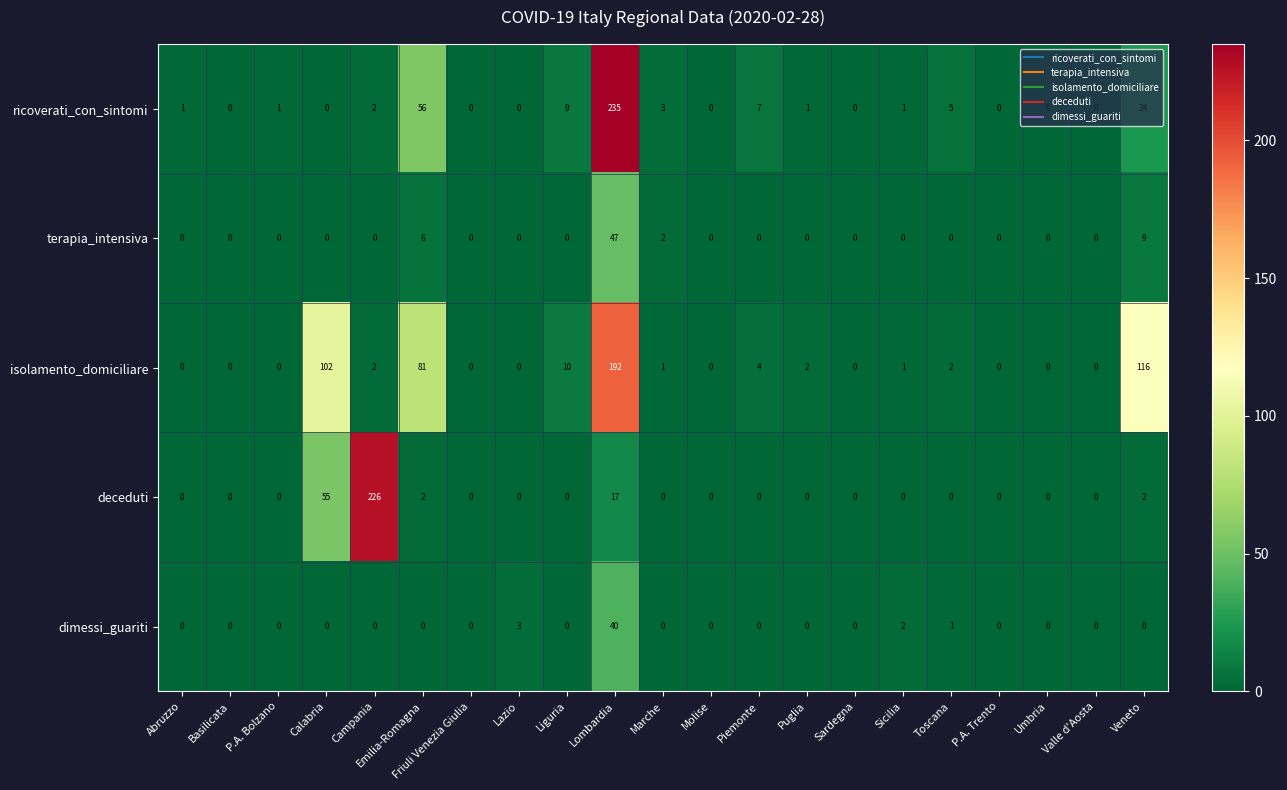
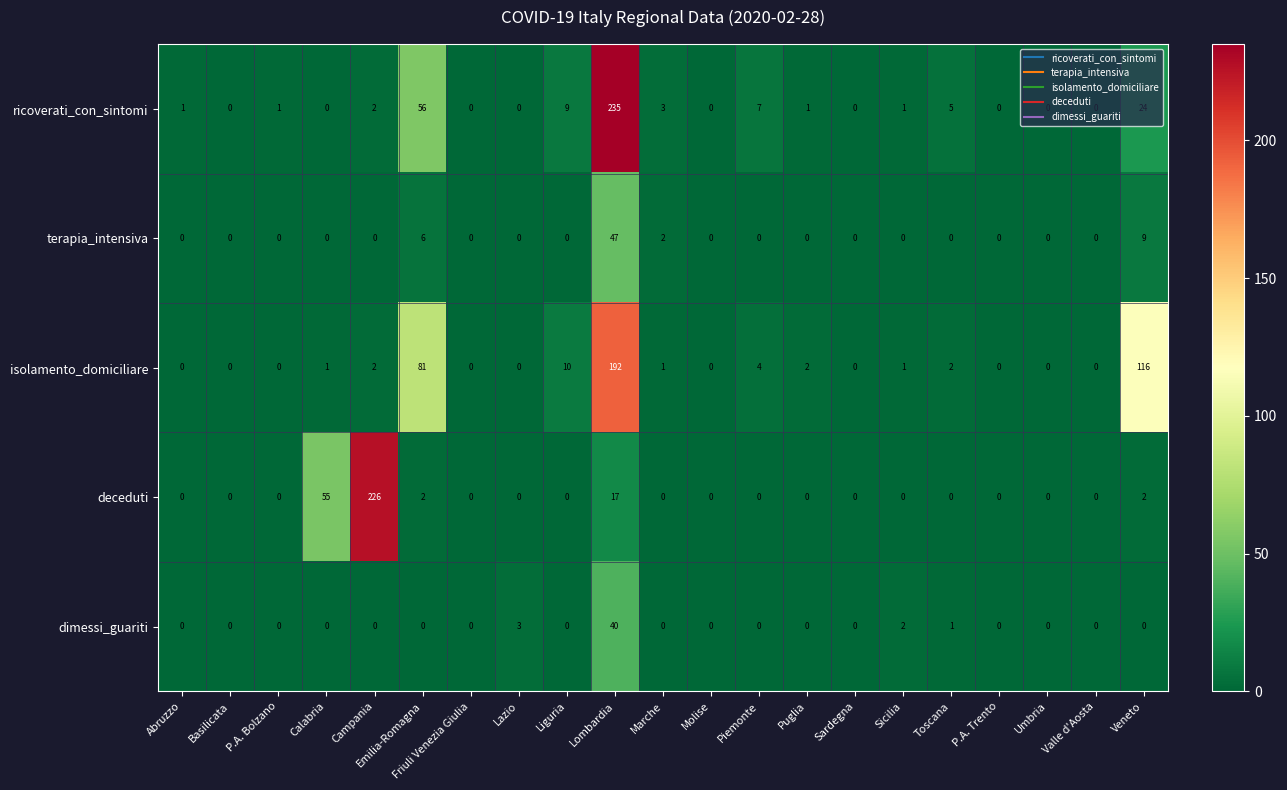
  {
    "ricoverati_con_sintomi": {
      "Abruzzo": 1,
      "Basilicata": 0,
      "P.A. Bolzano": 1,
      "Calabria": 0,
      "Campania": 2,
      "Emilia-Romagna": 56,
      "Friuli Venezia Giulia": 0,
      "Lazio": 0,
      "Liguria": 9,
      "Lombardia": 235,
      "Marche": 3,
      "Molise": 0,
      "Piemonte": 7,
      "Puglia": 1,
      "Sardegna": 0,
      "Sicilia": 1,
      "Toscana": 5,
      "P.A. Trento": 0
    },
    "terapia_intensiva": {
      "Abruzzo": 0,
      "Basilicata": 0,
      "P.A. Bolzano": 0,
      "Calabria": 0,
      "Campania": 0,
      "Emilia-Romagna": 6,
      "Friuli Venezia Giulia": 0,
      "Lazio": 0,
      "Liguria": 0,
      "Lombardia": 47,
      "Marche": 2,
      "Molise": 0,
      "Piemonte": 0,
      "Puglia": 0,
      "Sardegna": 0,
      "Sicilia": 0,
      "Toscana": 0,
      "P.A. Trento": 0,
      "Umbria": 0,
      "Valle d'Aosta": 0,
      "Veneto": 9
    },
    "isolamento_domiciliare": {
      "Abruzzo": 0,
      "Basilicata": 0,
      "P.A. Bolzano": 0,
-     "Calabria": 102,
+     "Calabria": 1,
      "Campania": 2,
      "Emilia-Romagna": 81,
      "Friuli Venezia Giulia": 0,
      "Lazio": 0,
      "Liguria": 10,
      "Lombardia": 192,
      "Marche": 1,
      "Molise": 0,
      "Piemonte": 4,
      "Puglia": 2,
      "Sardegna": 0,
      "Sicilia": 1,
      "Toscana": 2,
      "P.A. Trento": 0,
      "Umbria": 0,
      "Valle d'Aosta": 0,
      "Veneto": 116
    },
    "deceduti": {
      "Abruzzo": 0,
      "Basilicata": 0,
      "P.A. Bolzano": 0,
      "Calabria": 55,
      "Campania": 226,
      "Emilia-Romagna": 2,
      "Friuli Venezia Giulia": 0,
      "Lazio": 0,
      "Liguria": 0,
      "Lombardia": 17,
      "Marche": 0,
      "Molise": 0,
      "Piemonte": 0,
      "Puglia": 0,
      "Sardegna": 0,
      "Sicilia": 0,
      "Toscana": 0,
      "P.A. Trento": 0,
      "Umbria": 0,
      "Valle d'Aosta": 0,
      "Veneto": 2
    },
    "dimessi_guariti": {
      "Abruzzo": 0,
      "Basilicata": 0,
      "P.A. Bolzano": 0,
      "Calabria": 0,
      "Campania": 0,
      "Emilia-Romagna": 0,
      "Friuli Venezia Giulia": 0,
      "Lazio": 3,
      "Liguria": 0,
      "Lombardia": 40,
      "Marche": 0,
      "Molise": 0,
      "Piemonte": 0,
      "Puglia": 0,
      "Sardegna": 0,
      "Sicilia": 2,
      "Toscana": 1,
      "P.A. Trento": 0,
      "Umbria": 0,
      "Valle d'Aosta": 0,
      "Veneto": 0
    }
  }
